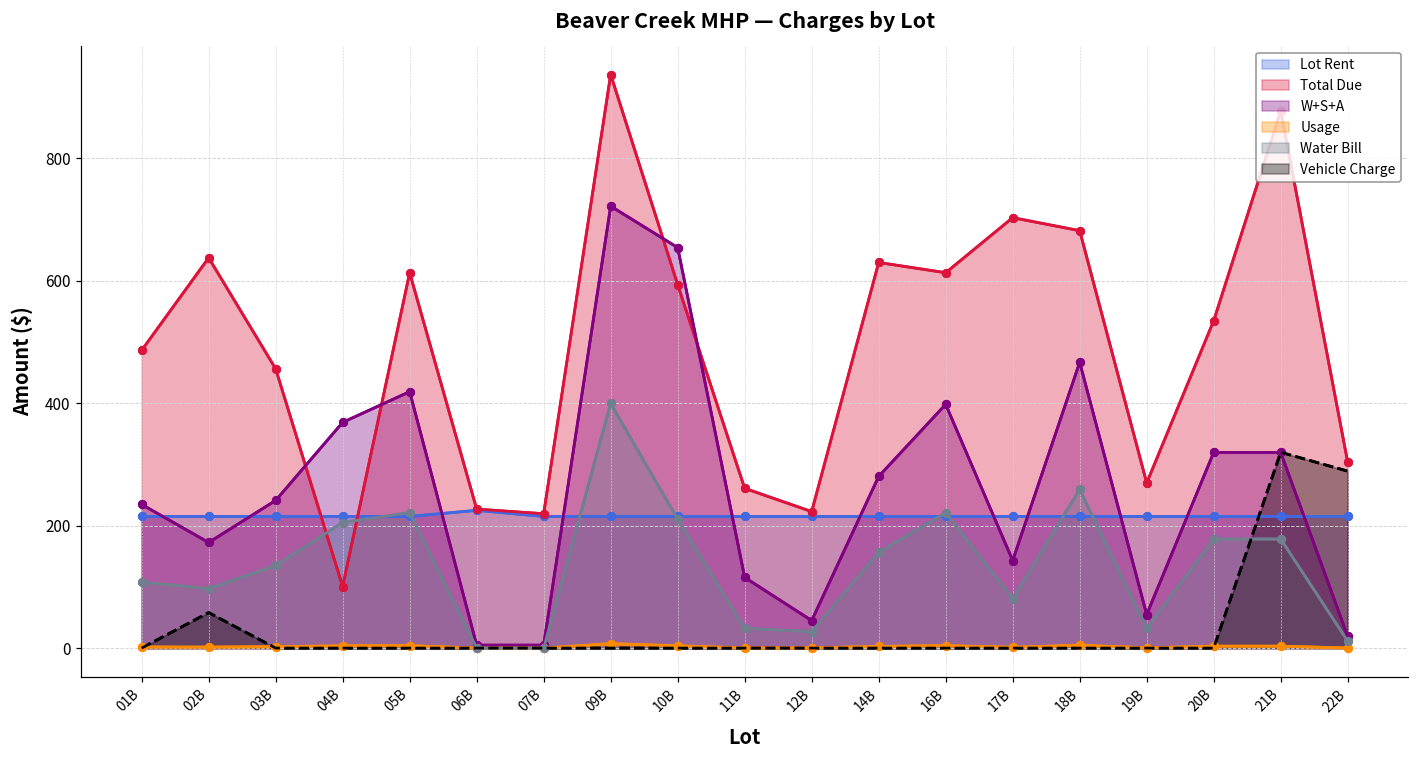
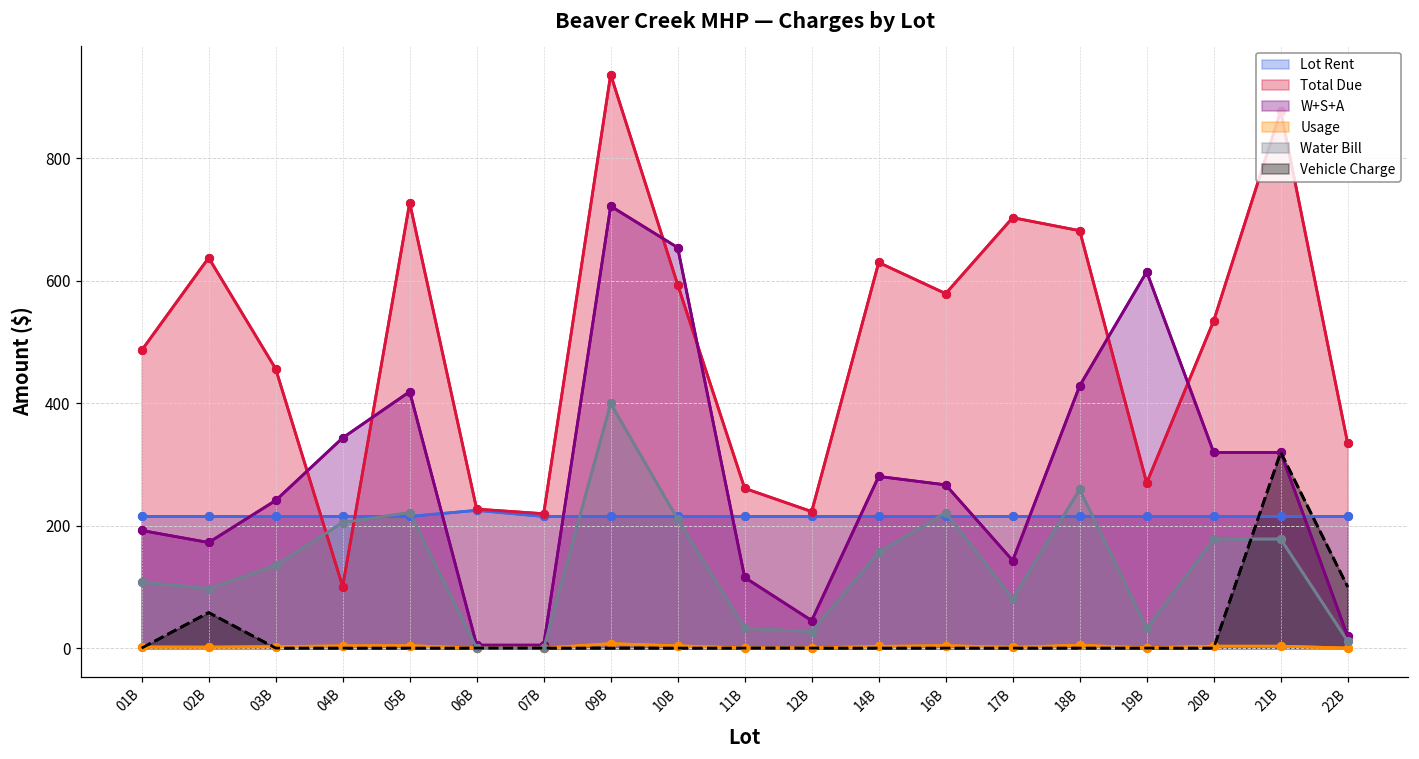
  {
    "Total Due": {
      "01B": 490,
      "02B": 640,
      "03B": 460,
      "04B": 100,
-     "05B": 610,
+     "05B": 730,
      "09B": 940,
      "10B": 590,
      "11B": 260,
      "12B": 220,
      "14B": 630,
-     "16B": 610,
+     "16B": 580,
      "17B": 700,
      "18B": 680,
      "19B": 270,
      "20B": 530,
-     "22B": 300
+     "22B": 330
    },
    "W+S+A": {
-     "01B": 230,
+     "01B": 190,
      "02B": 170,
      "03B": 240,
-     "04B": 370,
+     "04B": 340,
      "05B": 420,
      "06B": 0,
      "07B": 0,
      "09B": 720,
      "10B": 650,
      "11B": 120,
      "12B": 40,
      "14B": 280,
-     "16B": 400,
+     "16B": 270,
      "17B": 140,
-     "18B": 470,
-     "19B": 50,
+     "18B": 430,
+     "19B": 610,
      "20B": 320,
      "22B": 20
    },
    "Usage": {
      "02B": 0,
      "09B": 10,
      "18B": 0,
      "21B": 0,
      "22B": 0
    },
    "Vehicle Charge": {
      "02B": 60,
      "09B": 0,
      "18B": 0,
-     "22B": 290
+     "22B": 100
    }
  }
